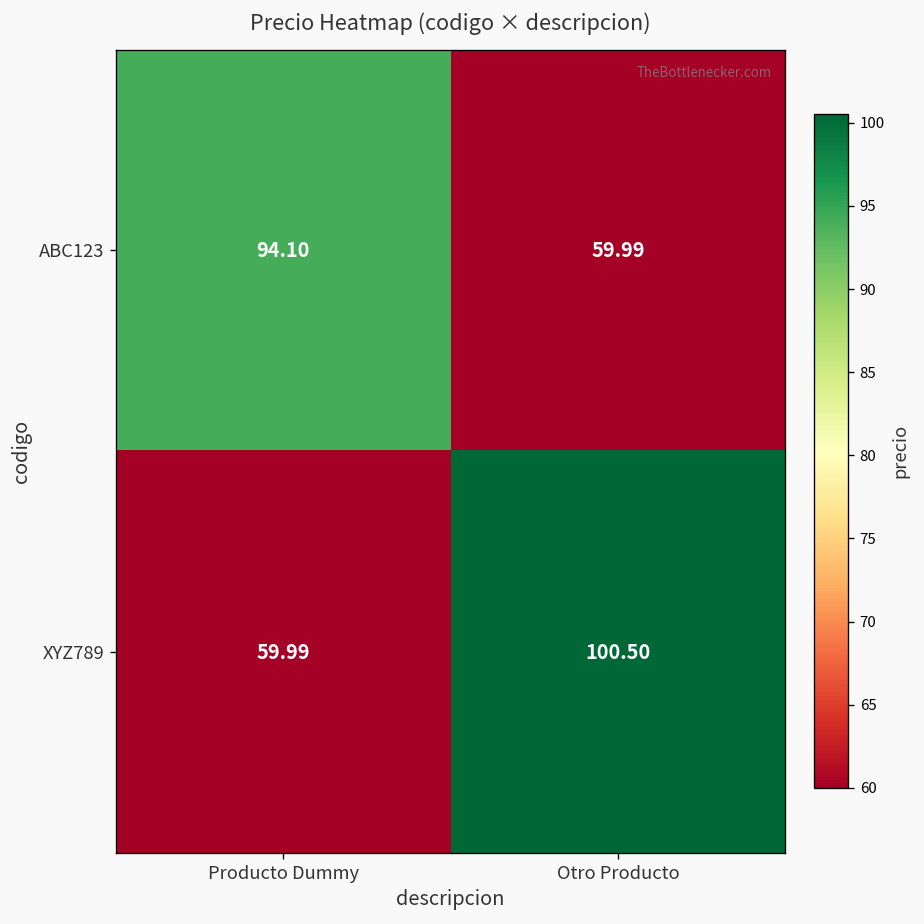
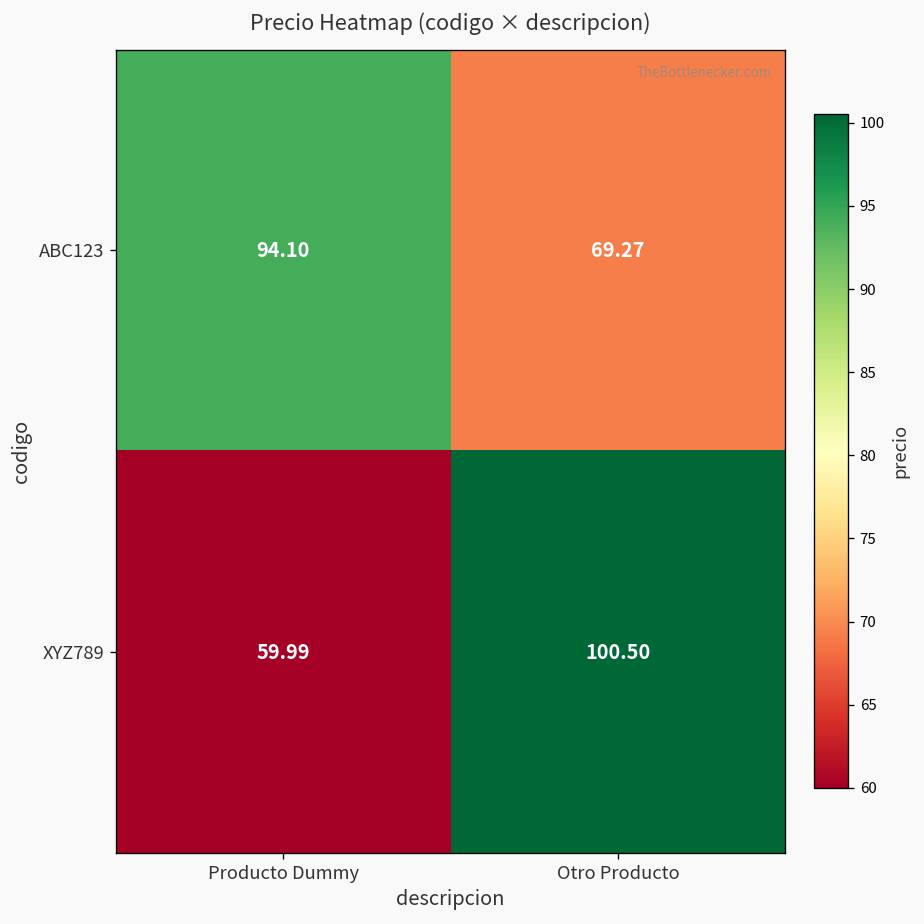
  {
    "ABC123": {
      "Producto Dummy": 94.10,
-     "Otro Producto": 59.99
+     "Otro Producto": 69.27
    },
    "XYZ789": {
      "Producto Dummy": 59.99,
      "Otro Producto": 100.50
    }
  }
